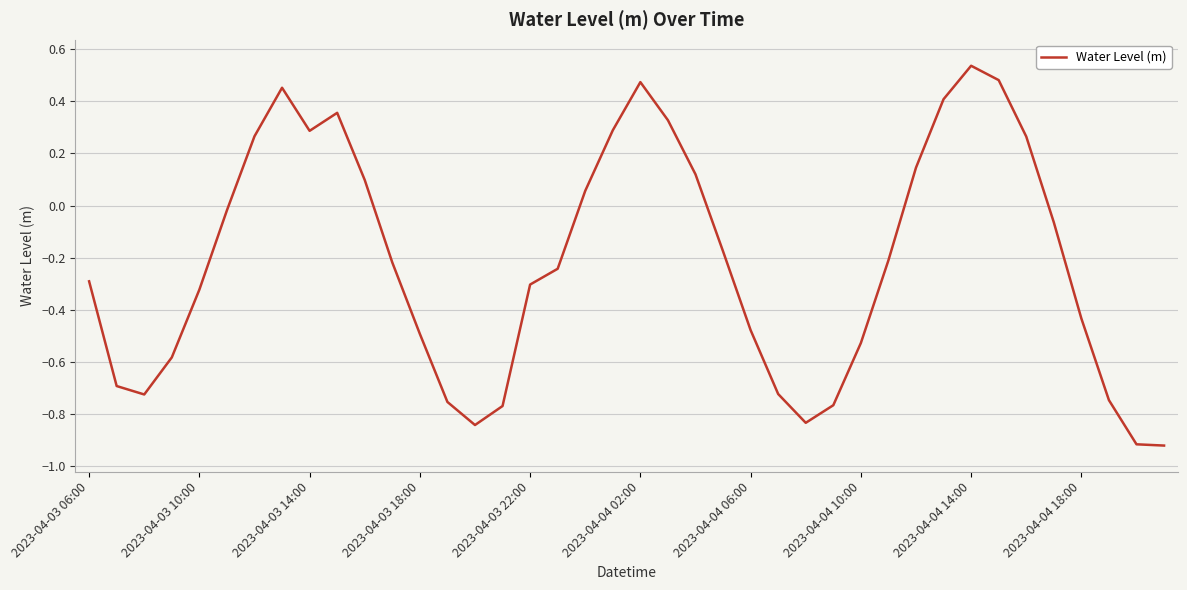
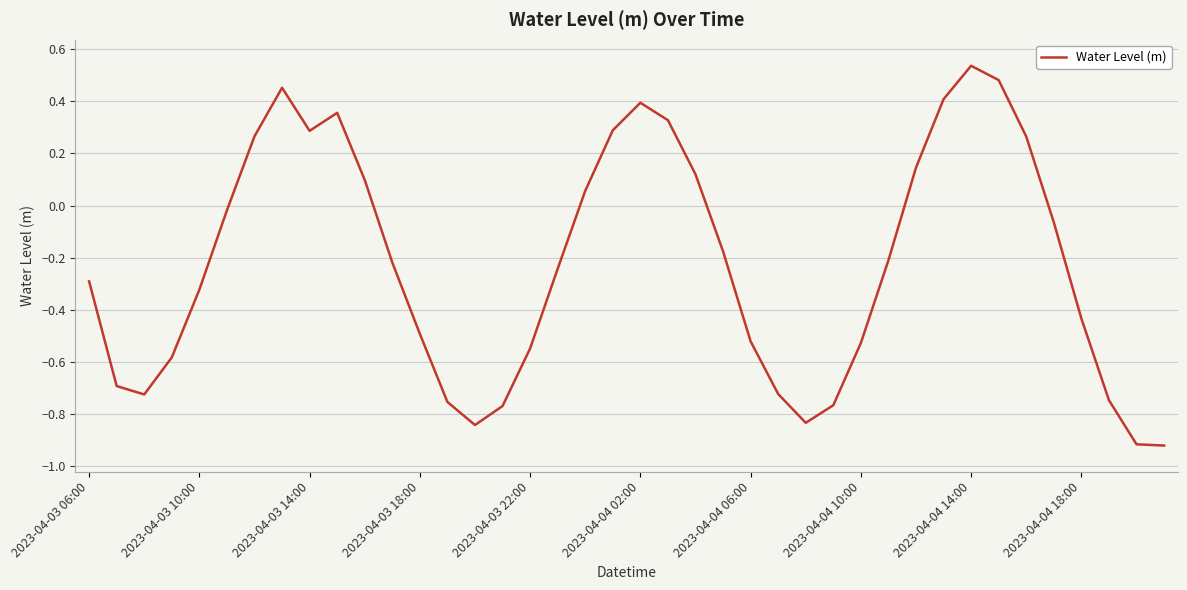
  {
    "2023-04-03 06:00": -0.29,
    "2023-04-03 10:00": -0.32,
    "2023-04-03 14:00": 0.29,
    "2023-04-03 18:00": -0.49,
-   "2023-04-03 22:00": -0.30,
-   "2023-04-04 02:00": 0.47,
-   "2023-04-04 06:00": -0.48,
+   "2023-04-03 22:00": -0.55,
+   "2023-04-04 02:00": 0.39,
+   "2023-04-04 06:00": -0.52,
    "2023-04-04 10:00": -0.53,
    "2023-04-04 14:00": 0.54,
    "2023-04-04 18:00": -0.43
  }
